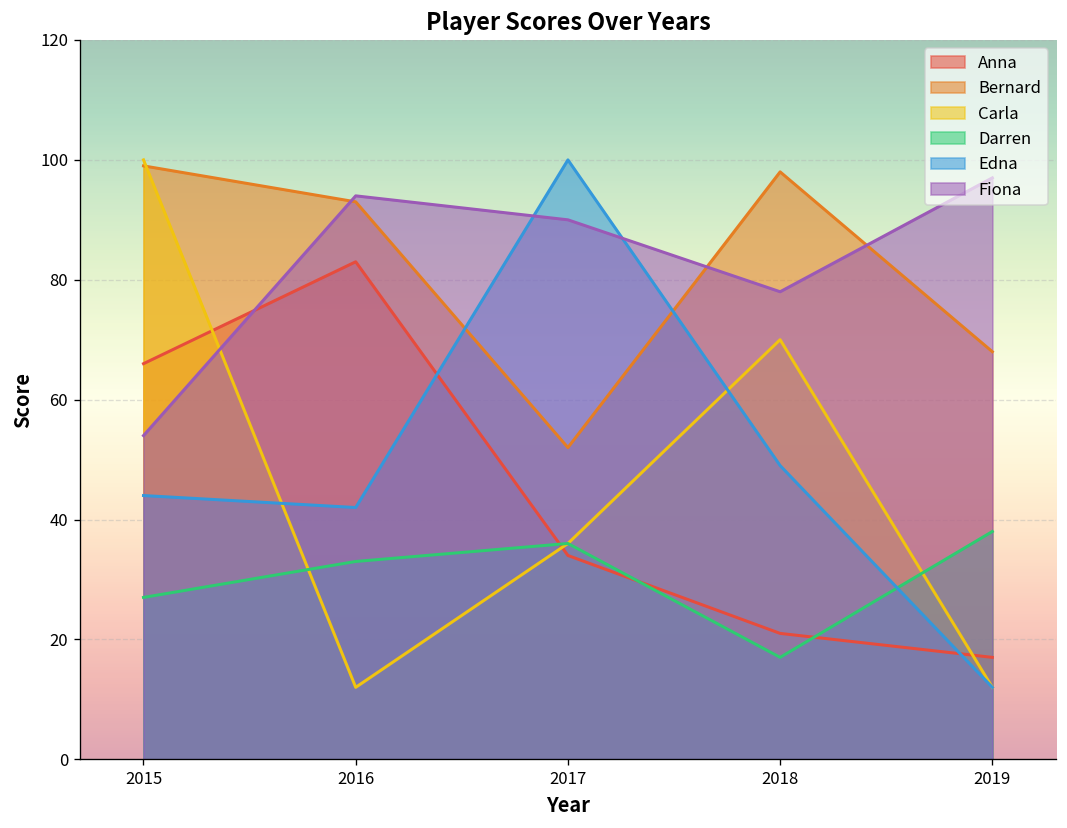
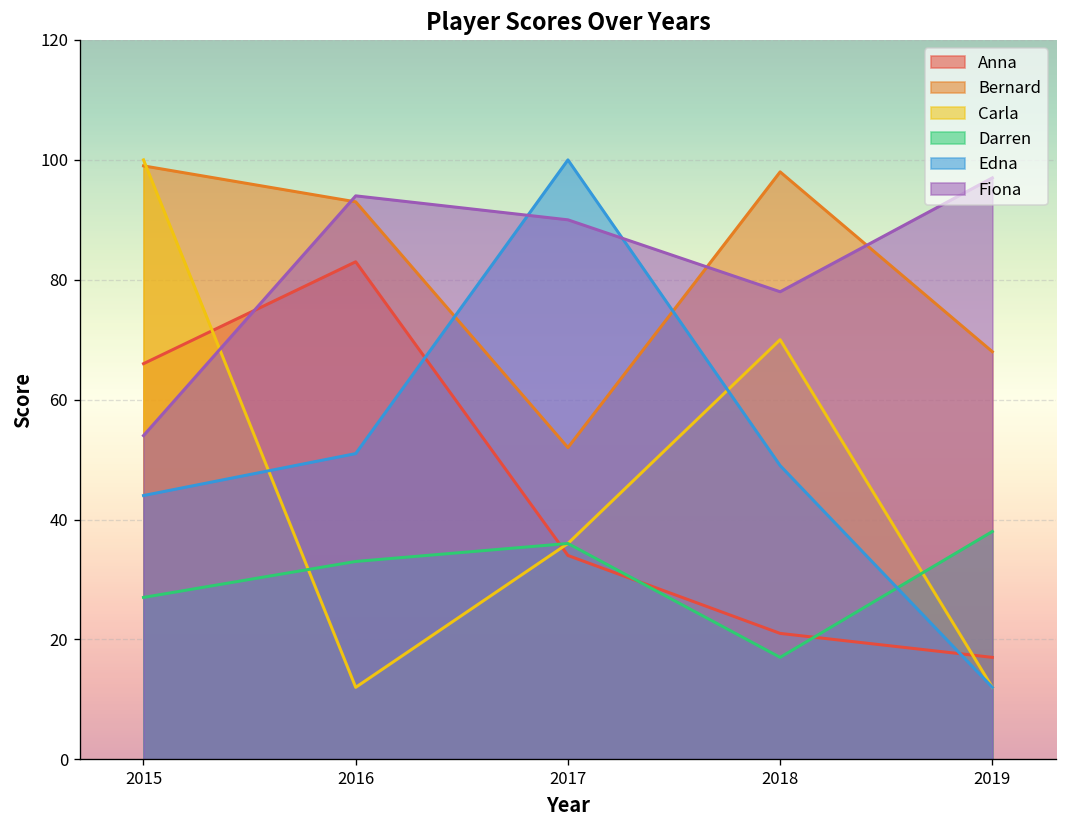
  {
    "Carla": {
      "2015": 100,
      "2016": 12,
      "2018": 70
    },
    "Darren": {
      "2015": 27,
      "2016": 33,
      "2018": 17,
      "2019": 38
    },
    "Edna": {
      "2015": 44,
-     "2016": 42,
+     "2016": 51,
      "2017": 100,
      "2018": 49
    },
    "Fiona": {
      "2015": 54,
      "2016": 94,
      "2017": 90,
      "2018": 78
    }
  }
